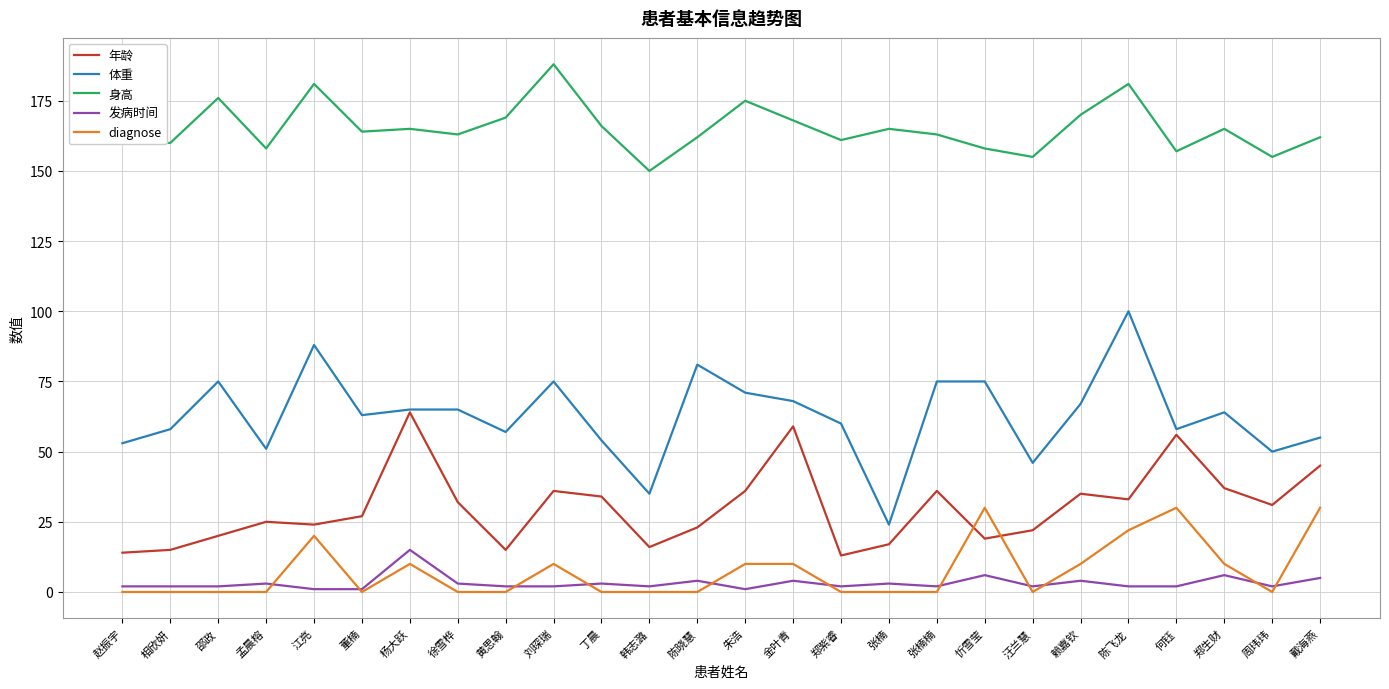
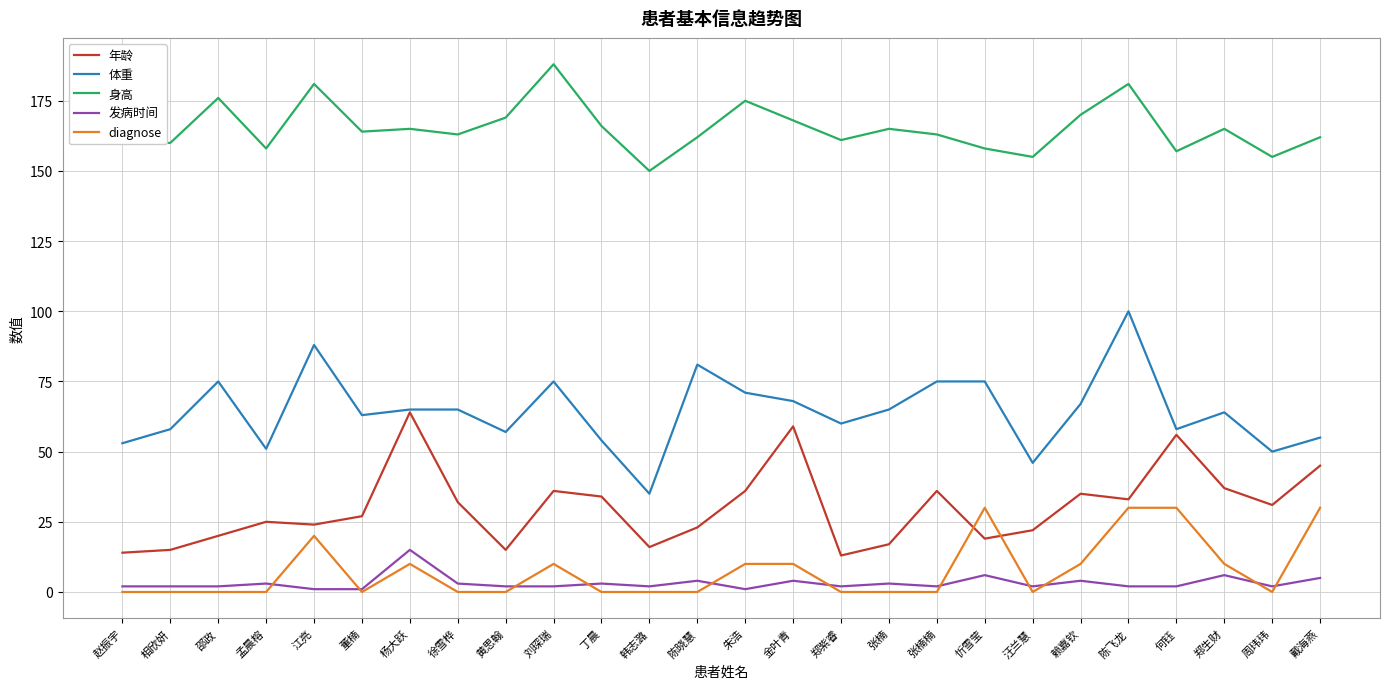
  {
    "年龄": {
      "赵振宇": 14,
      "相欣妍": 15,
      "邵政": 20,
      "孟晨榕": 25,
      "江亮": 24,
      "董楠": 27,
      "杨大跃": 64,
      "徐雪桦": 32,
      "黄思翰": 15,
      "刘琛瑞": 36,
      "丁晨": 34,
      "韩志潞": 16,
      "陈晓慧": 23,
      "朱浩": 36,
      "金叶青": 59,
      "郑紫睿": 13,
      "张楠": 17,
      "张楠楠": 36,
      "忻雪莹": 19,
      "汪兰慧": 22,
      "赖嘉钦": 35,
      "陈飞龙": 33,
      "何钰": 56,
      "郑生财": 37,
      "周玮玮": 31,
      "戴海燕": 45
    },
    "体重": {
      "赵振宇": 53,
      "相欣妍": 58,
      "邵政": 75,
      "孟晨榕": 51,
      "江亮": 88,
      "董楠": 63,
      "杨大跃": 65,
      "徐雪桦": 65,
      "黄思翰": 57,
      "刘琛瑞": 75,
      "丁晨": 54,
      "韩志潞": 35,
      "陈晓慧": 81,
      "朱浩": 71,
      "金叶青": 68,
      "郑紫睿": 60,
-     "张楠": 24,
+     "张楠": 65,
      "张楠楠": 75,
      "忻雪莹": 75,
      "汪兰慧": 46,
      "赖嘉钦": 67,
      "陈飞龙": 100,
      "何钰": 58,
      "郑生财": 64,
      "周玮玮": 50,
      "戴海燕": 55
    },
    "身高": {
      "相欣妍": 160,
      "邵政": 176,
      "孟晨榕": 158,
      "江亮": 181,
      "董楠": 164,
      "杨大跃": 165,
      "徐雪桦": 163,
      "黄思翰": 169,
      "刘琛瑞": 188,
      "丁晨": 166,
      "韩志潞": 150,
      "陈晓慧": 162,
      "朱浩": 175,
      "金叶青": 168,
      "郑紫睿": 161,
      "张楠": 165,
      "张楠楠": 163,
      "忻雪莹": 158,
      "汪兰慧": 155,
      "赖嘉钦": 170,
      "陈飞龙": 181,
      "何钰": 157,
      "郑生财": 165,
      "周玮玮": 155,
      "戴海燕": 162
    },
    "发病时间": {
      "赵振宇": 2,
      "相欣妍": 2,
      "邵政": 2,
      "孟晨榕": 3,
      "江亮": 1,
      "董楠": 1,
      "杨大跃": 15,
      "徐雪桦": 3,
      "黄思翰": 2,
      "刘琛瑞": 2,
      "丁晨": 3,
      "韩志潞": 2,
      "陈晓慧": 4,
      "朱浩": 1,
      "金叶青": 4,
      "郑紫睿": 2,
      "张楠": 3,
      "张楠楠": 2,
      "忻雪莹": 6,
      "汪兰慧": 2,
      "赖嘉钦": 4,
      "陈飞龙": 2,
      "何钰": 2,
      "郑生财": 6,
      "周玮玮": 2,
      "戴海燕": 5
    },
    "diagnose": {
      "赵振宇": 0,
      "相欣妍": 0,
      "邵政": 0,
      "孟晨榕": 0,
      "江亮": 20,
      "董楠": 0,
      "杨大跃": 10,
      "徐雪桦": 0,
      "黄思翰": 0,
      "刘琛瑞": 10,
      "丁晨": 0,
      "韩志潞": 0,
      "陈晓慧": 0,
      "朱浩": 10,
      "金叶青": 10,
      "郑紫睿": 0,
      "张楠": 0,
      "张楠楠": 0,
      "忻雪莹": 30,
      "汪兰慧": 0,
      "赖嘉钦": 10,
-     "陈飞龙": 22,
+     "陈飞龙": 30,
      "何钰": 30,
      "郑生财": 10,
      "周玮玮": 0,
      "戴海燕": 30
    }
  }
